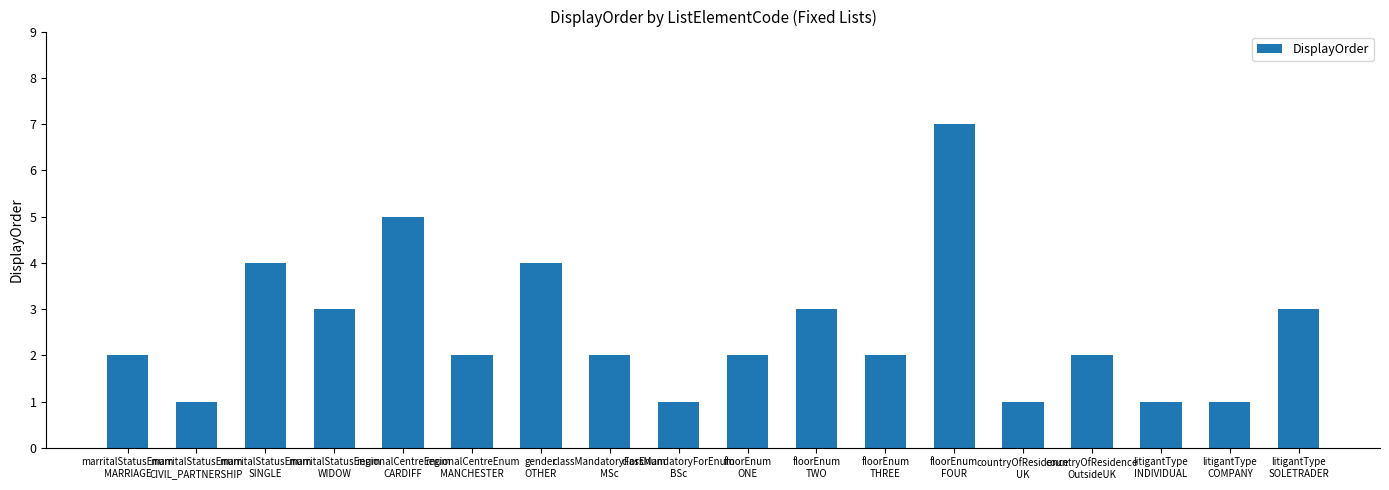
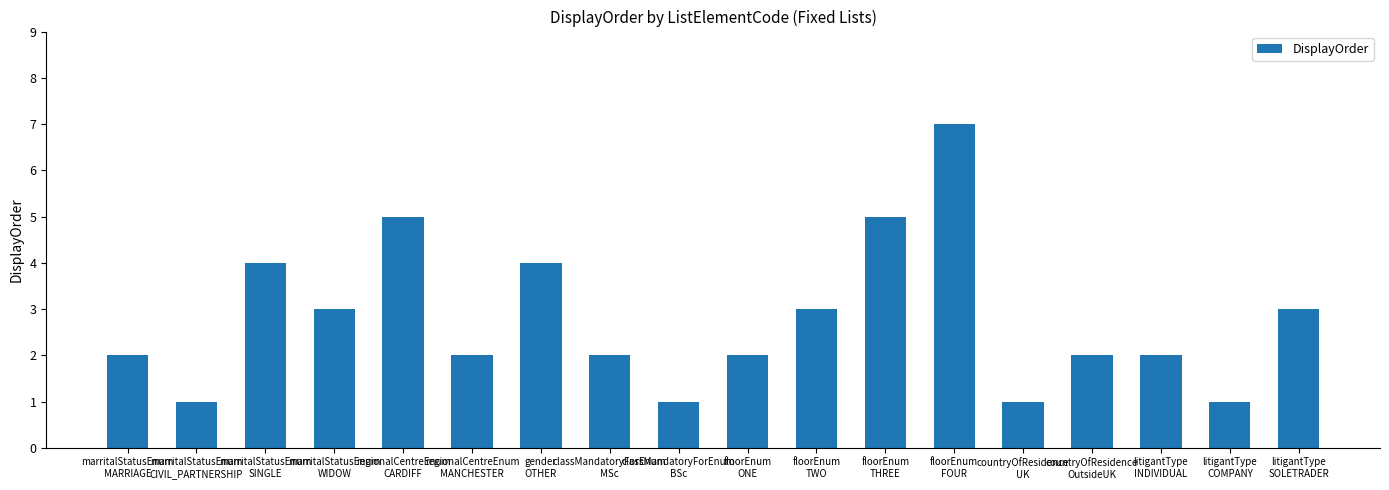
  {
    "gender OTHER": 4,
    "floorEnum TWO": 3,
-   "floorEnum THREE": 2,
+   "floorEnum THREE": 5,
    "floorEnum FOUR": 7,
-   "litigantType INDIVIDUAL": 1,
+   "litigantType INDIVIDUAL": 2,
    "litigantType COMPANY": 1,
    "litigantType SOLETRADER": 3
  }
